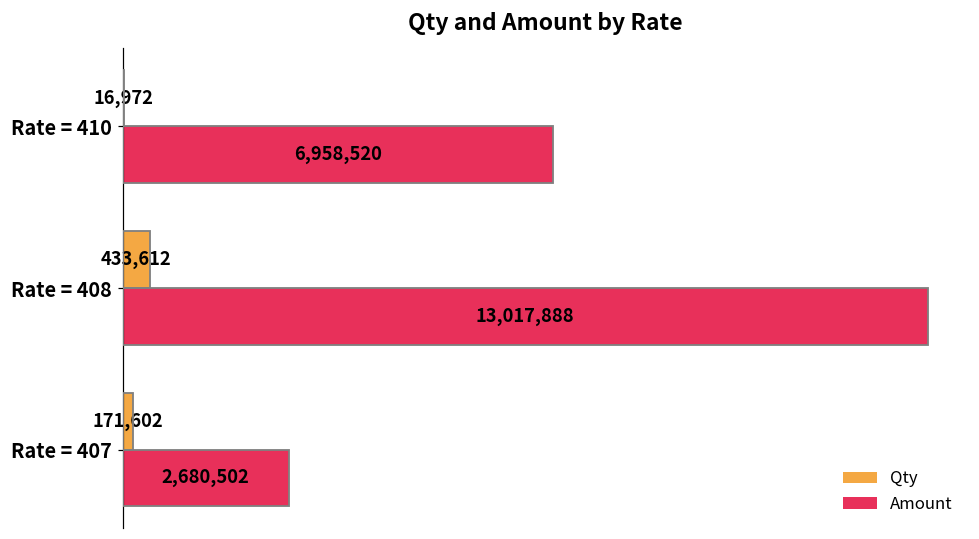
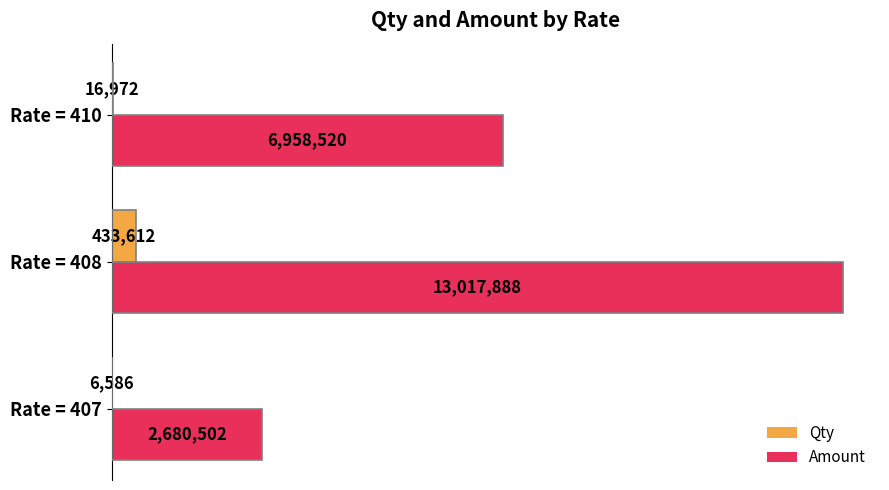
  {
    "Qty": {
      "Rate = 410": "16,972",
      "Rate = 408": "433,612",
-     "Rate = 407": "171,602"
+     "Rate = 407": "6,586"
    },
    "Amount": {
      "Rate = 410": "6,958,520",
      "Rate = 408": "13,017,888",
      "Rate = 407": "2,680,502"
    }
  }
